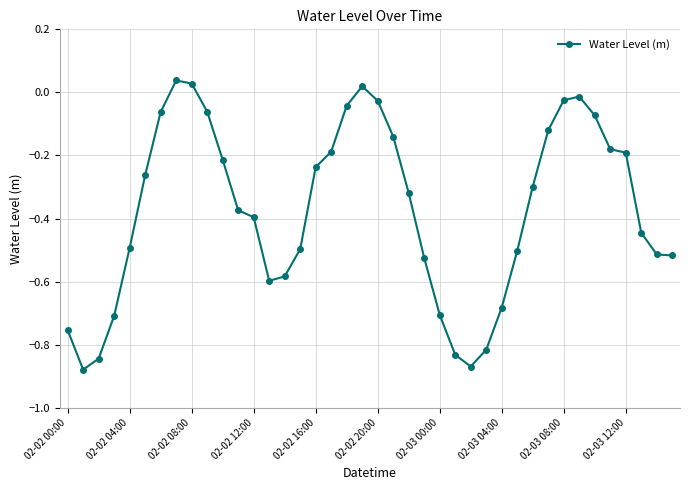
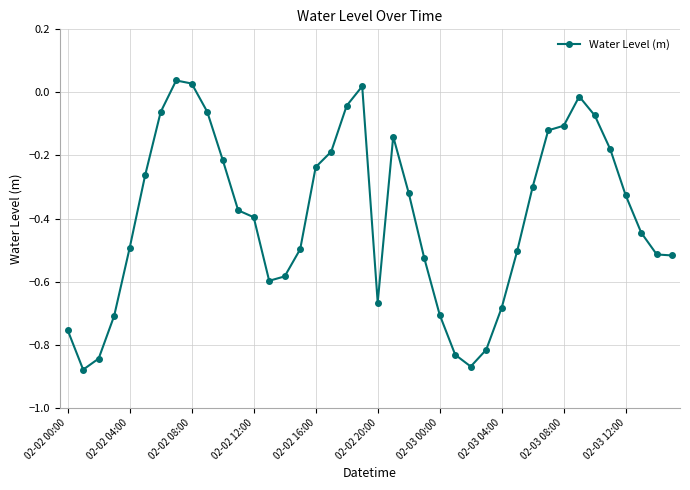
  {
    "02-02 00:00": -0.75,
    "02-02 04:00": -0.49,
    "02-02 08:00": 0.03,
    "02-02 12:00": -0.40,
    "02-02 16:00": -0.24,
-   "02-02 20:00": -0.03,
+   "02-02 20:00": -0.67,
    "02-03 00:00": -0.71,
    "02-03 04:00": -0.68,
-   "02-03 08:00": -0.02,
-   "02-03 12:00": -0.19
+   "02-03 08:00": -0.11,
+   "02-03 12:00": -0.33
  }
